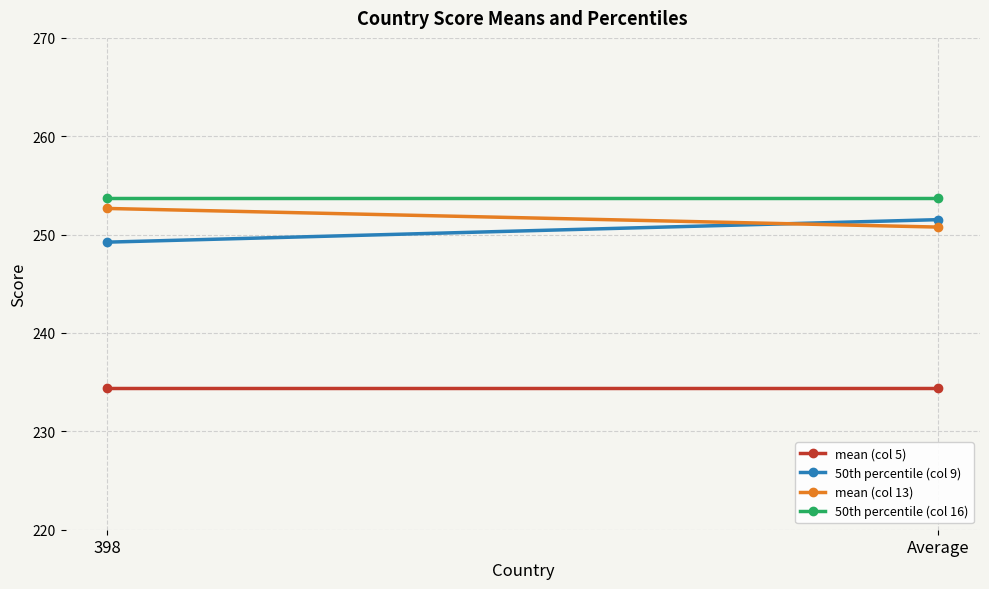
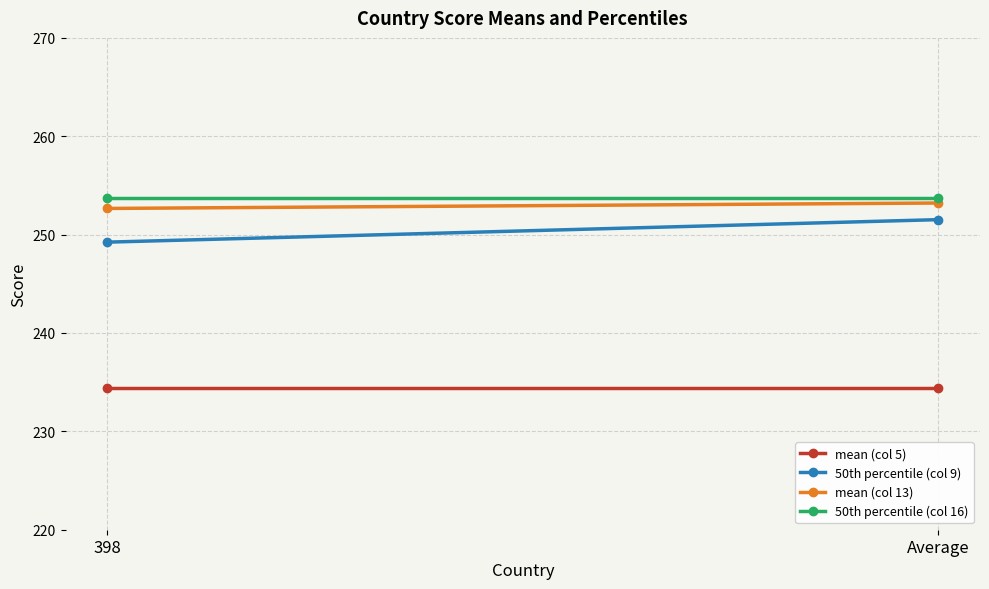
  {
    "mean (col 5)": {
      "398": 234,
      "Average": 234
    },
    "50th percentile (col 9)": {
      "398": 249,
      "Average": 252
    },
    "mean (col 13)": {
      "398": 253,
-     "Average": 251
+     "Average": 253
    },
    "50th percentile (col 16)": {
      "398": 254,
      "Average": 254
    }
  }
